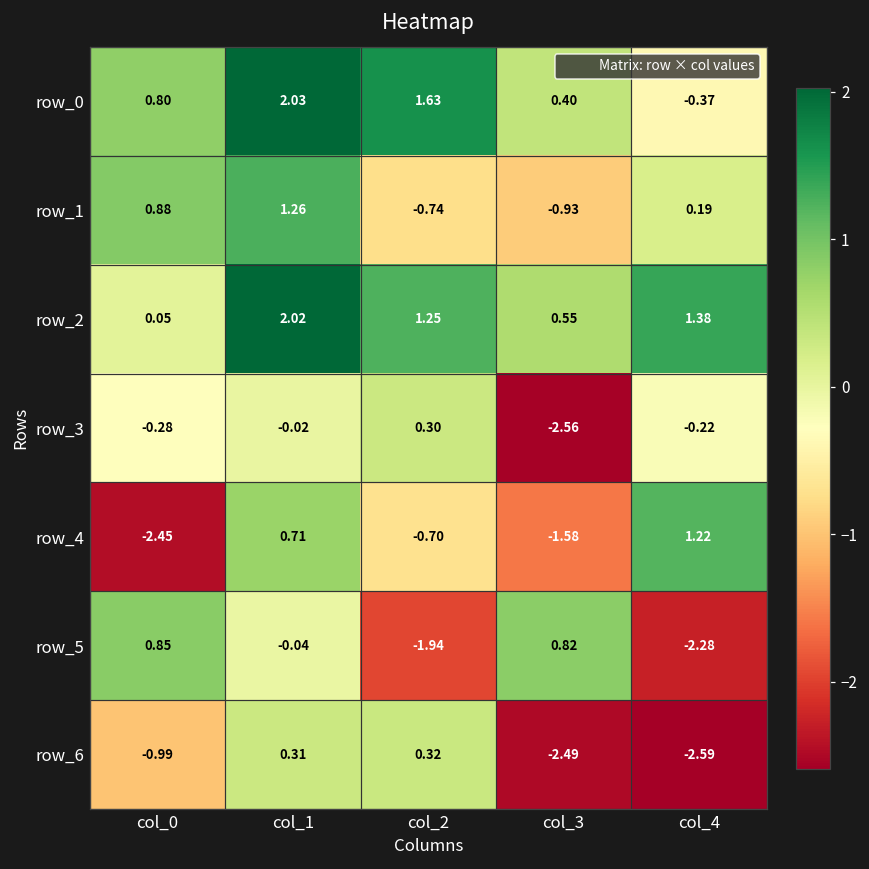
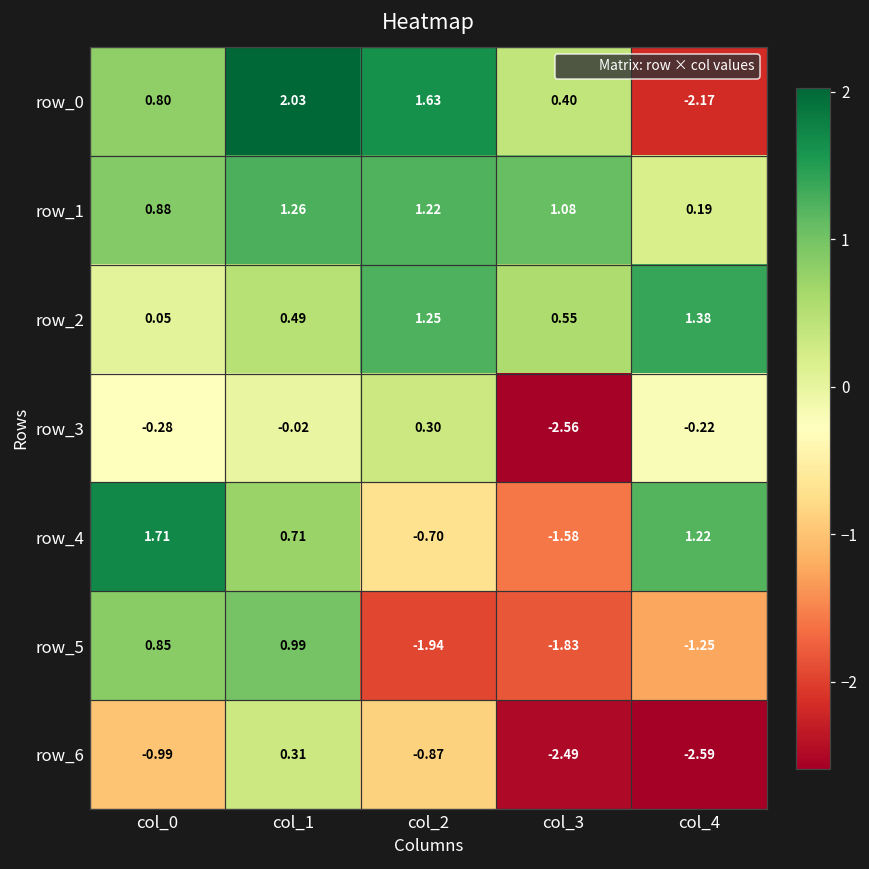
  {
    "row_0": {
      "col_0": 0.80,
      "col_1": 2.03,
      "col_2": 1.63,
      "col_3": 0.40,
-     "col_4": -0.37
+     "col_4": -2.17
    },
    "row_1": {
      "col_0": 0.88,
      "col_1": 1.26,
-     "col_2": -0.74,
-     "col_3": -0.93,
+     "col_2": 1.22,
+     "col_3": 1.08,
      "col_4": 0.19
    },
    "row_2": {
      "col_0": 0.05,
-     "col_1": 2.02,
+     "col_1": 0.49,
      "col_2": 1.25,
      "col_3": 0.55,
      "col_4": 1.38
    },
    "row_3": {
      "col_0": -0.28,
      "col_1": -0.02,
      "col_2": 0.30,
      "col_3": -2.56,
      "col_4": -0.22
    },
    "row_4": {
-     "col_0": -2.45,
+     "col_0": 1.71,
      "col_1": 0.71,
      "col_2": -0.70,
      "col_3": -1.58,
      "col_4": 1.22
    },
    "row_5": {
      "col_0": 0.85,
-     "col_1": -0.04,
+     "col_1": 0.99,
      "col_2": -1.94,
-     "col_3": 0.82,
-     "col_4": -2.28
+     "col_3": -1.83,
+     "col_4": -1.25
    },
    "row_6": {
      "col_0": -0.99,
      "col_1": 0.31,
-     "col_2": 0.32,
+     "col_2": -0.87,
      "col_3": -2.49,
      "col_4": -2.59
    }
  }
